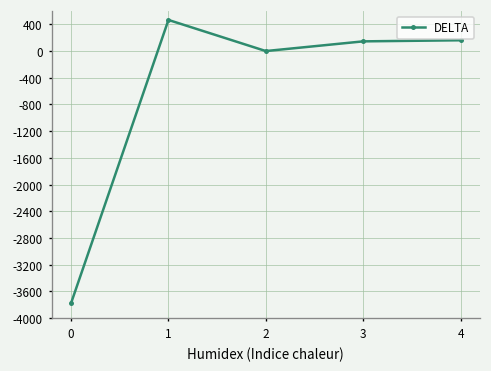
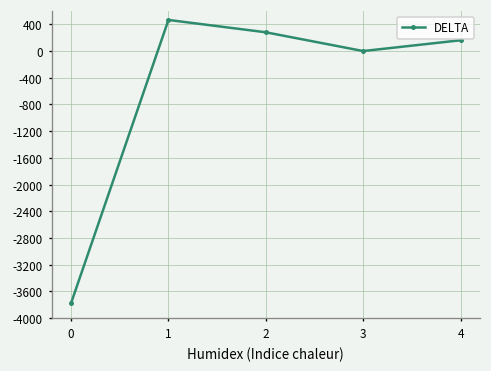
  {
    "0": -3800,
    "1": 500,
-   "2": 0,
-   "3": 100,
+   "2": 300,
+   "3": 0,
    "4": 200
  }
